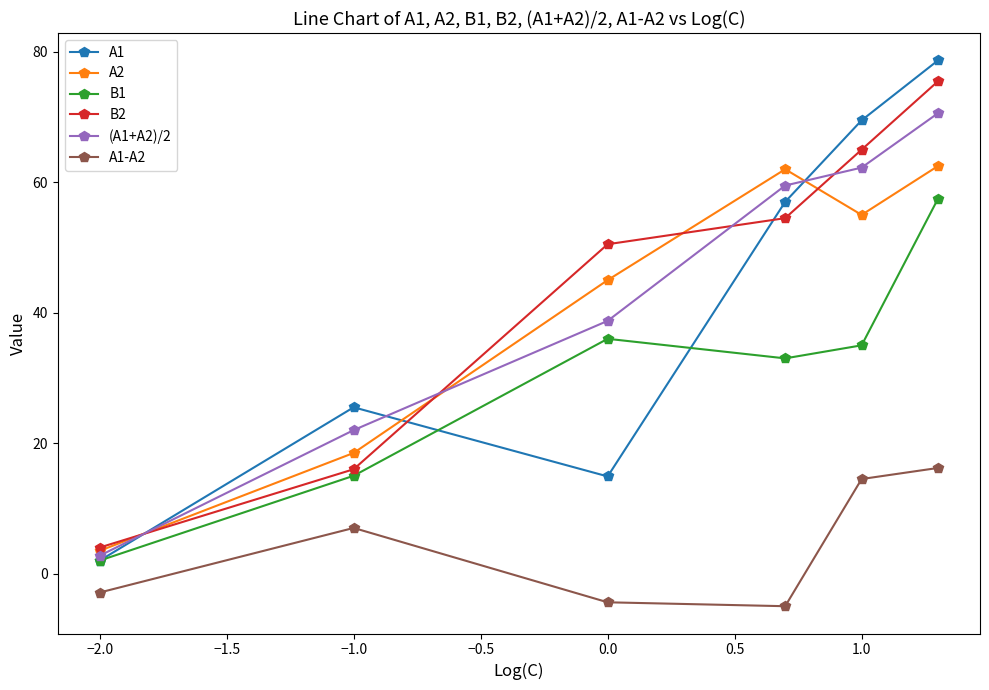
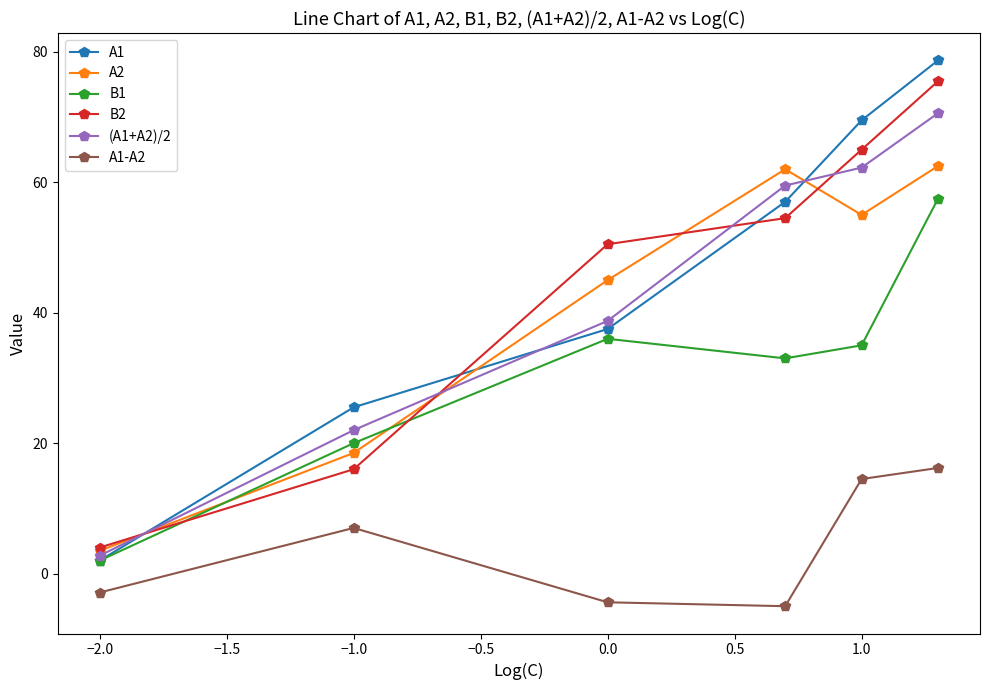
  {
    "A1": {
      "−1.0": 26,
-     "0.0": 15,
+     "0.0": 38,
      "1.0": 70
    },
    "A2": {
      "−2.0": 4,
      "−1.0": 19,
      "0.0": 45,
      "1.0": 55
    },
    "B1": {
-     "−1.0": 15,
+     "−1.0": 20,
      "0.0": 36,
      "1.0": 35
    },
    "B2": {
      "−2.0": 4,
      "−1.0": 16,
      "0.0": 51,
      "1.0": 65
    },
    "(A1+A2)/2": {
      "−2.0": 3,
      "−1.0": 22,
      "0.0": 39,
      "1.0": 62
    },
    "A1-A2": {
      "−2.0": -3,
      "−1.0": 7,
      "0.0": -4,
      "1.0": 15
    }
  }
